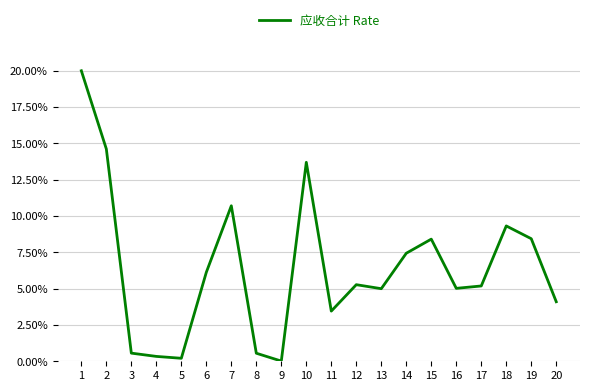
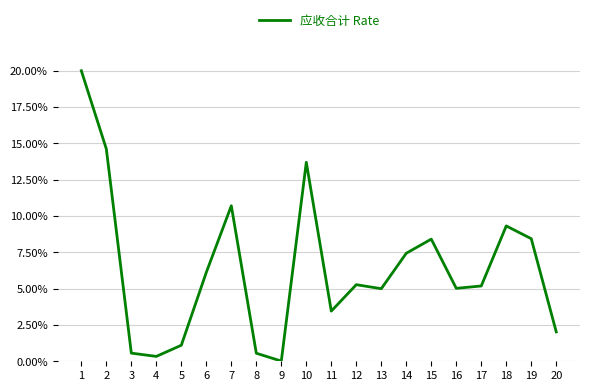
  {
    "1": "20.0%",
    "2": "14.6%",
    "3": "0.6%",
    "4": "0.3%",
-   "5": "0.2%",
+   "5": "1.1%",
    "6": "6.1%",
    "7": "10.7%",
    "8": "0.6%",
    "9": "0.0%",
    "10": "13.7%",
    "11": "3.5%",
    "12": "5.3%",
    "13": "5.0%",
    "14": "7.4%",
    "15": "8.4%",
    "16": "5.0%",
    "17": "5.2%",
    "18": "9.3%",
    "19": "8.4%",
-   "20": "4.1%"
+   "20": "2.0%"
  }
